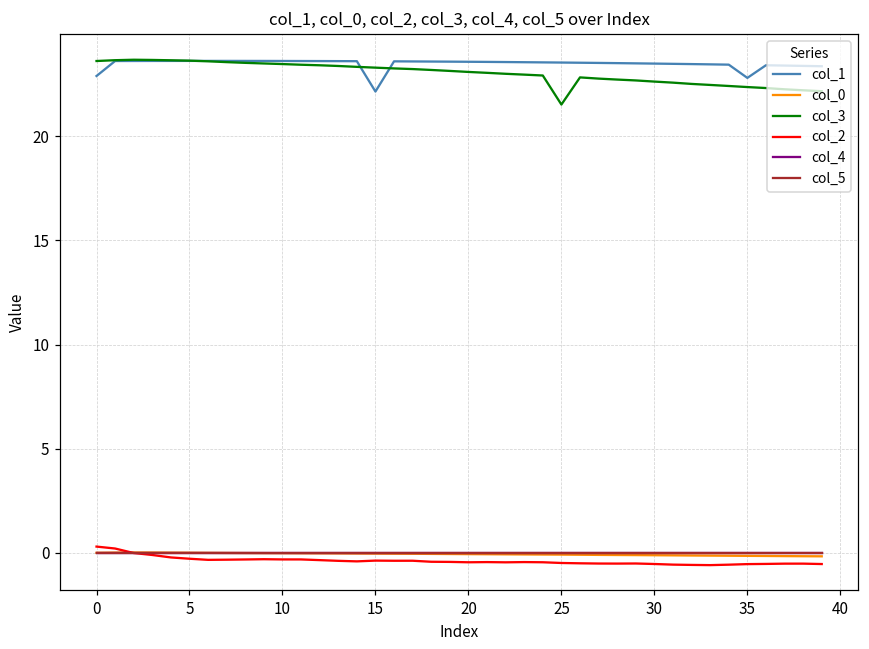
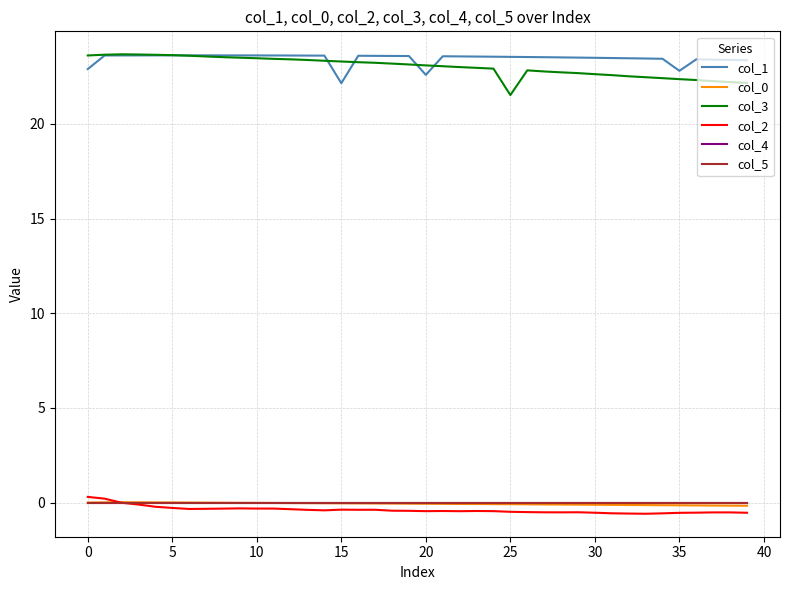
  {
    "col_1": {
      "0": 22.9,
      "10": 23.6,
      "15": 22.1,
-     "20": 23.6,
+     "20": 22.6,
      "25": 23.5,
      "30": 23.5,
      "35": 22.8
    },
    "col_0": {
      "35": -0.1
    },
    "col_3": {
      "0": 23.6,
      "10": 23.5,
      "15": 23.3,
      "20": 23.1,
      "25": 21.5,
      "30": 22.6,
      "35": 22.4
    },
    "col_2": {
      "0": 0.3,
      "5": -0.3,
      "10": -0.3,
      "15": -0.4,
      "20": -0.5,
      "25": -0.5,
      "30": -0.5,
      "35": -0.5
    },
    "col_5": {
      "35": 0.0
    }
  }
